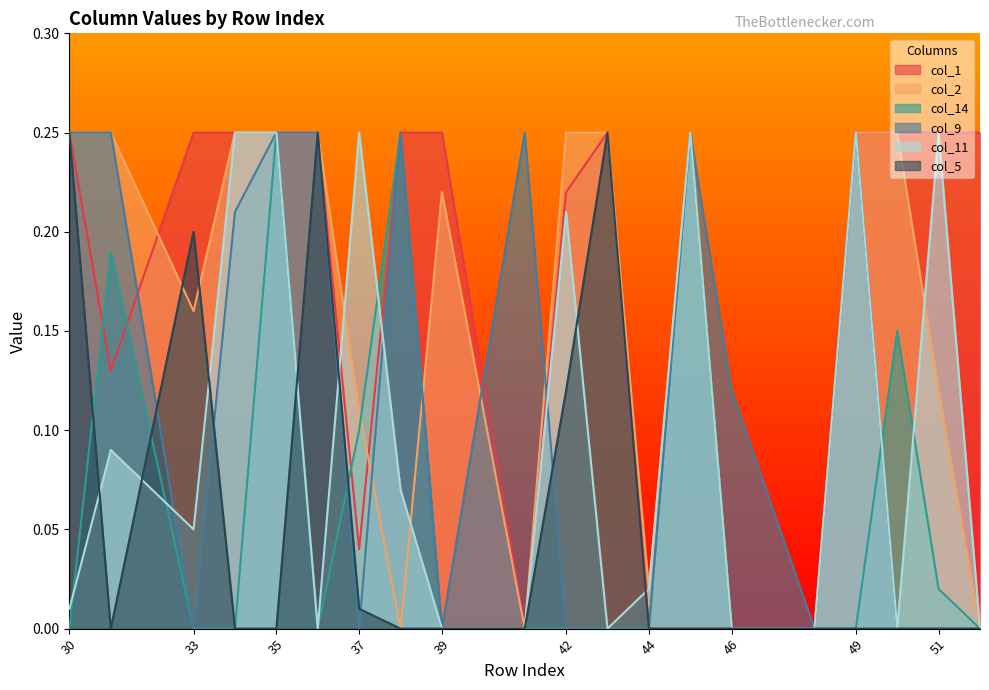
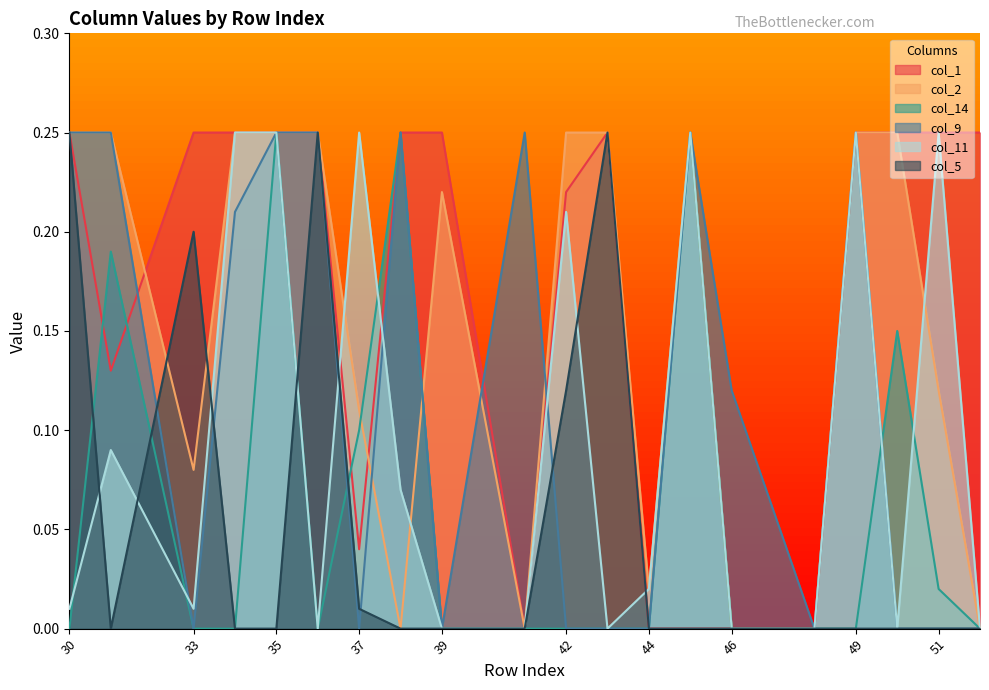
  {
    "col_1": {
      "33": 0.25,
      "37": 0.04,
      "39": 0.25,
      "42": 0.22
    },
    "col_2": {
-     "33": 0.16,
+     "33": 0.08,
      "37": 0.11,
      "39": 0.22,
      "42": 0.25,
      "51": 0.12
    },
    "col_11": {
      "30": 0.01,
-     "33": 0.05,
+     "33": 0.01,
      "37": 0.25,
      "42": 0.21
    },
    "col_5": {
      "33": 0.20,
      "35": 0.00,
      "37": 0.01,
      "42": 0.12
    }
  }
